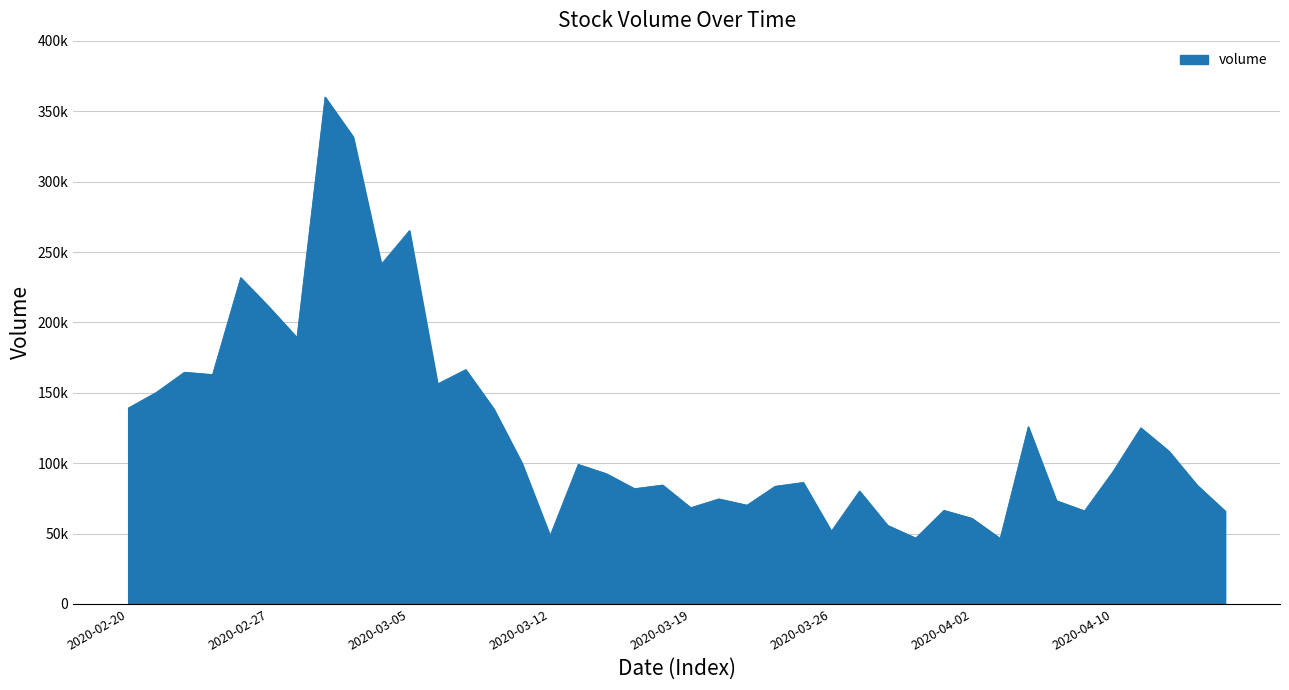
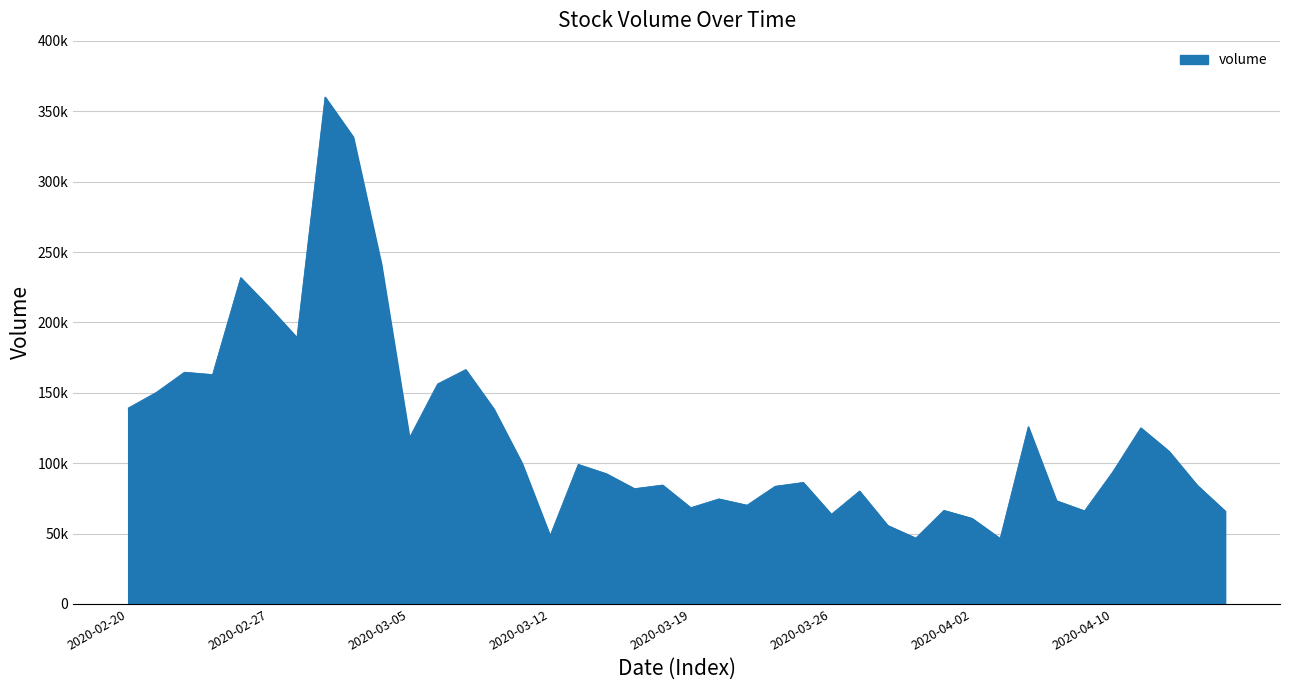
  {
    "2020-02-20": 139000,
    "2020-02-27": 211000,
-   "2020-03-05": 265000,
+   "2020-03-05": 118000,
    "2020-03-12": 48000,
    "2020-03-19": 68000,
-   "2020-03-26": 52000,
+   "2020-03-26": 64000,
    "2020-04-02": 61000,
    "2020-04-10": 94000
  }
